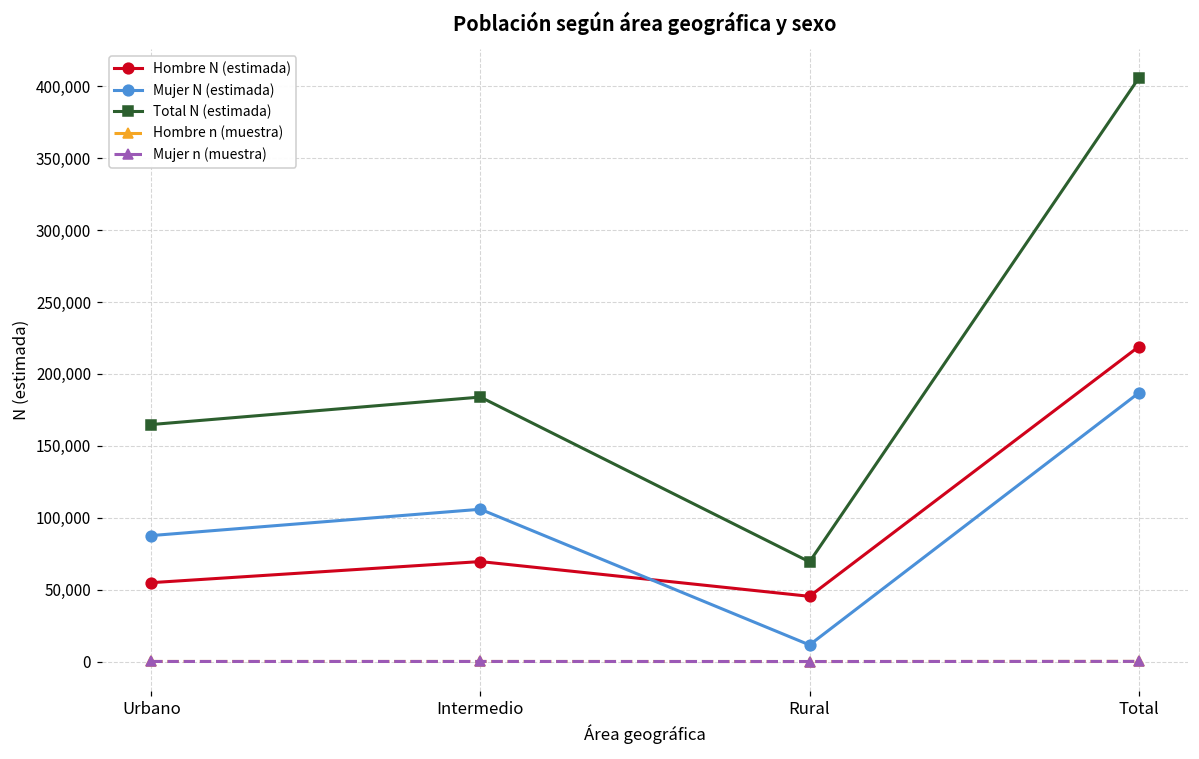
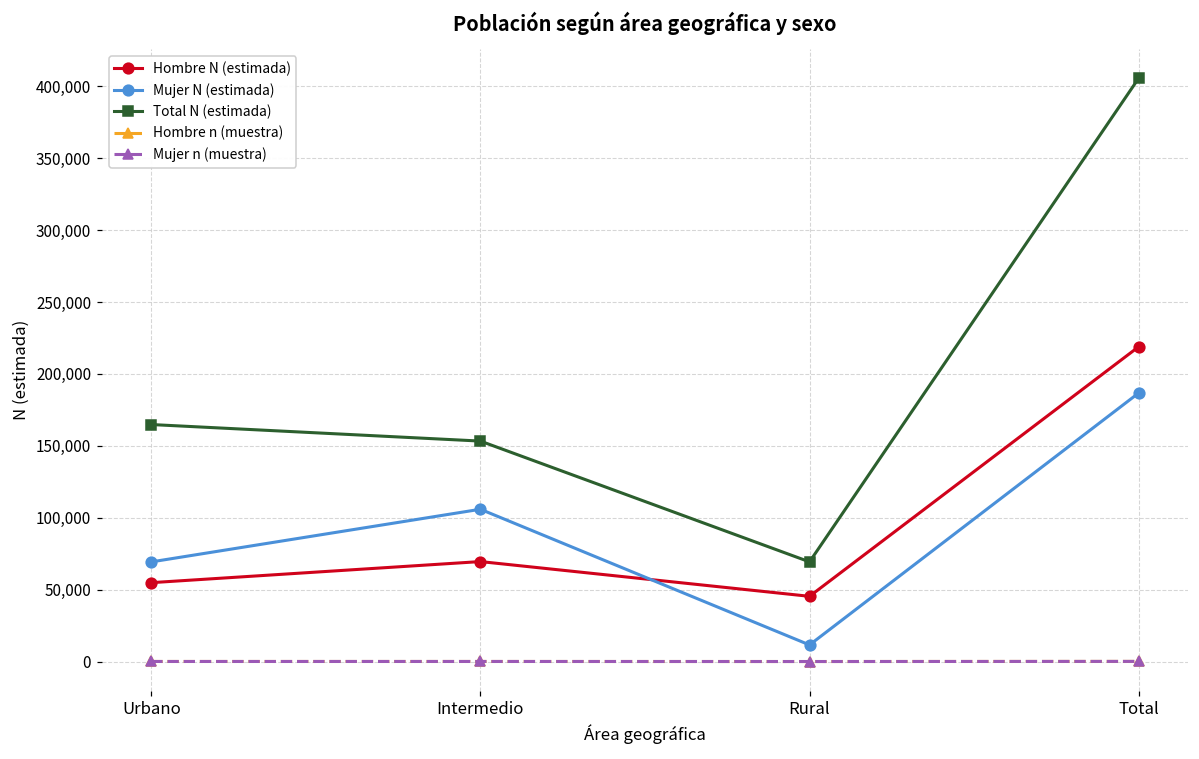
  {
    "Hombre N (estimada)": {
      "Urbano": "55,000",
      "Intermedio": "70,000",
      "Rural": "45,000",
      "Total": "219,000"
    },
    "Mujer N (estimada)": {
-     "Urbano": "88,000",
+     "Urbano": "69,000",
      "Intermedio": "106,000",
      "Rural": "12,000",
      "Total": "187,000"
    },
    "Total N (estimada)": {
      "Urbano": "165,000",
-     "Intermedio": "184,000",
+     "Intermedio": "153,000",
      "Rural": "69,000",
      "Total": "406,000"
    },
    "Mujer n (muestra)": {
      "Urbano": "0",
      "Intermedio": "0",
      "Rural": "0",
      "Total": "0"
    }
  }
